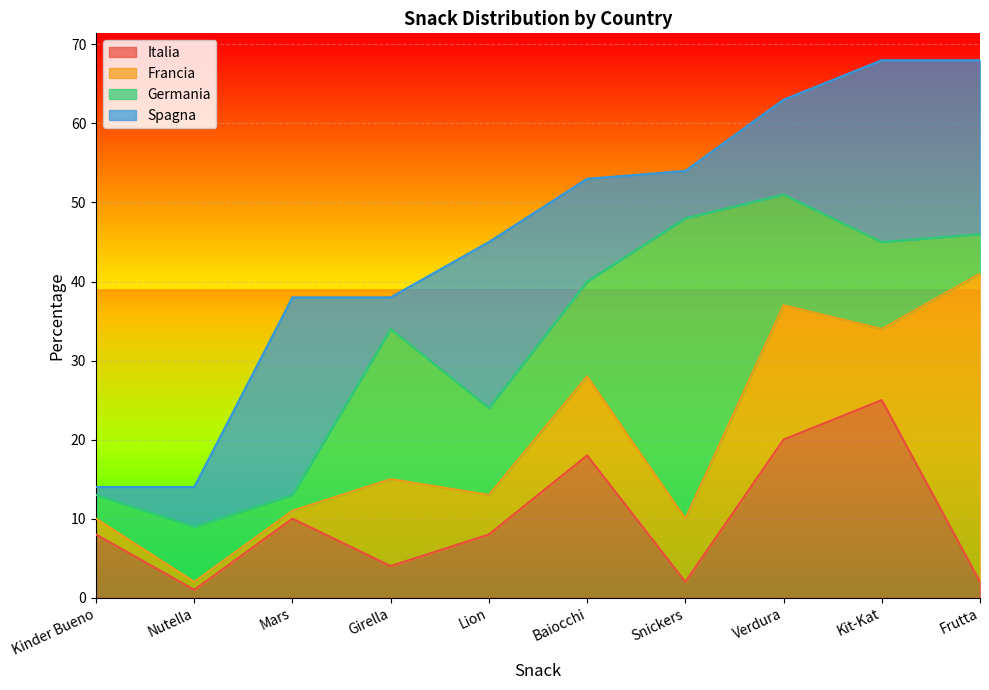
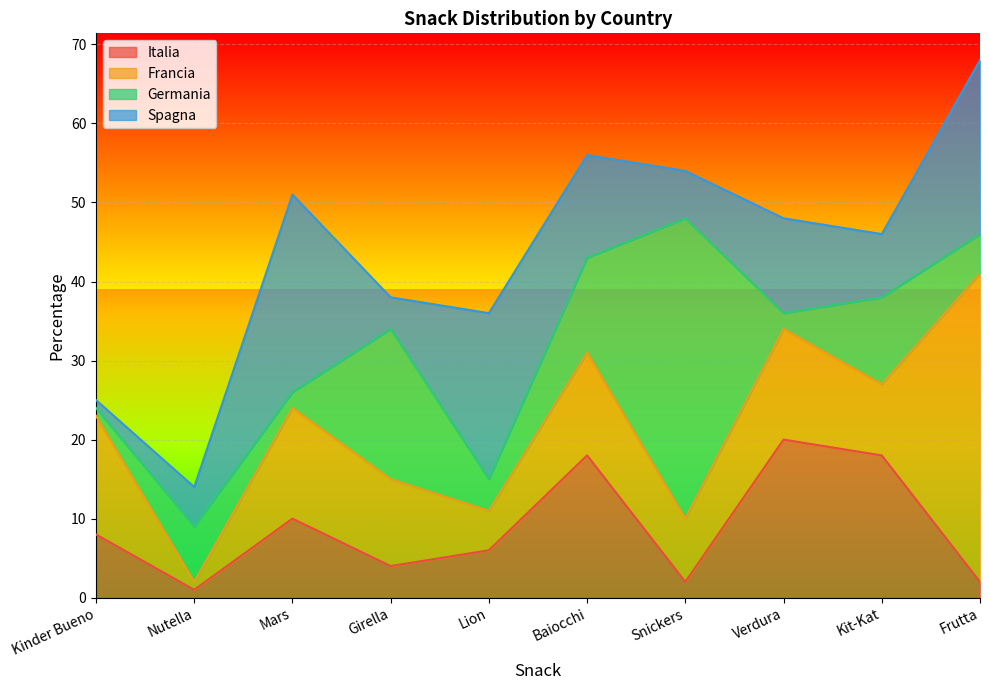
  {
    "Italia": {
      "Kinder Bueno": 8,
      "Nutella": 1,
      "Mars": 10,
      "Girella": 4,
-     "Lion": 8,
+     "Lion": 6,
      "Baiocchi": 18,
      "Snickers": 2,
      "Verdura": 20,
-     "Kit-Kat": 25,
+     "Kit-Kat": 18,
      "Frutta": 2
    },
    "Francia": {
-     "Kinder Bueno": 2,
+     "Kinder Bueno": 15,
      "Nutella": 1,
-     "Mars": 1,
+     "Mars": 14,
      "Girella": 11,
      "Lion": 5,
-     "Baiocchi": 10,
+     "Baiocchi": 13,
      "Snickers": 8,
-     "Verdura": 17,
+     "Verdura": 14,
      "Kit-Kat": 9,
      "Frutta": 39
    },
    "Germania": {
-     "Kinder Bueno": 3,
+     "Kinder Bueno": 1,
      "Nutella": 7,
      "Mars": 2,
      "Girella": 19,
-     "Lion": 11,
+     "Lion": 4,
      "Baiocchi": 12,
      "Snickers": 38,
-     "Verdura": 14,
+     "Verdura": 2,
      "Kit-Kat": 11,
      "Frutta": 5
    },
    "Spagna": {
      "Kinder Bueno": 1,
      "Nutella": 5,
      "Mars": 25,
      "Girella": 4,
      "Lion": 21,
      "Baiocchi": 13,
      "Snickers": 6,
      "Verdura": 12,
-     "Kit-Kat": 23,
+     "Kit-Kat": 8,
      "Frutta": 22
    }
  }
